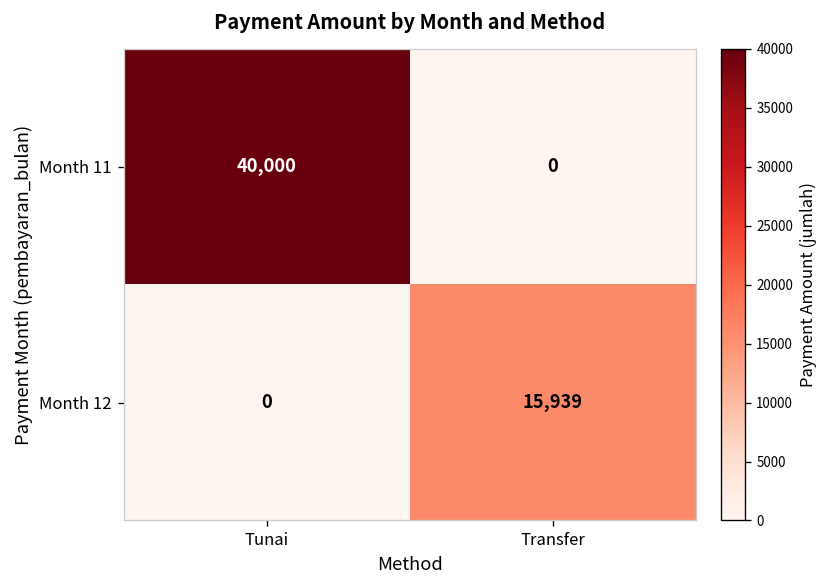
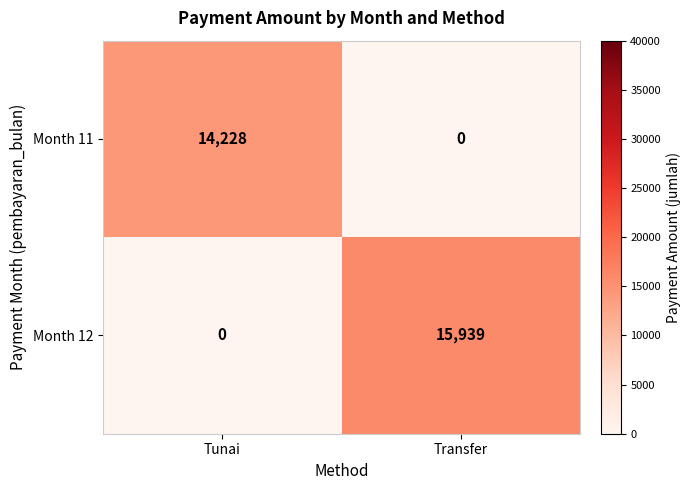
  {
    "Month 11": {
-     "Tunai": "40,000",
+     "Tunai": "14,228",
      "Transfer": "0"
    },
    "Month 12": {
      "Tunai": "0",
      "Transfer": "15,939"
    }
  }
